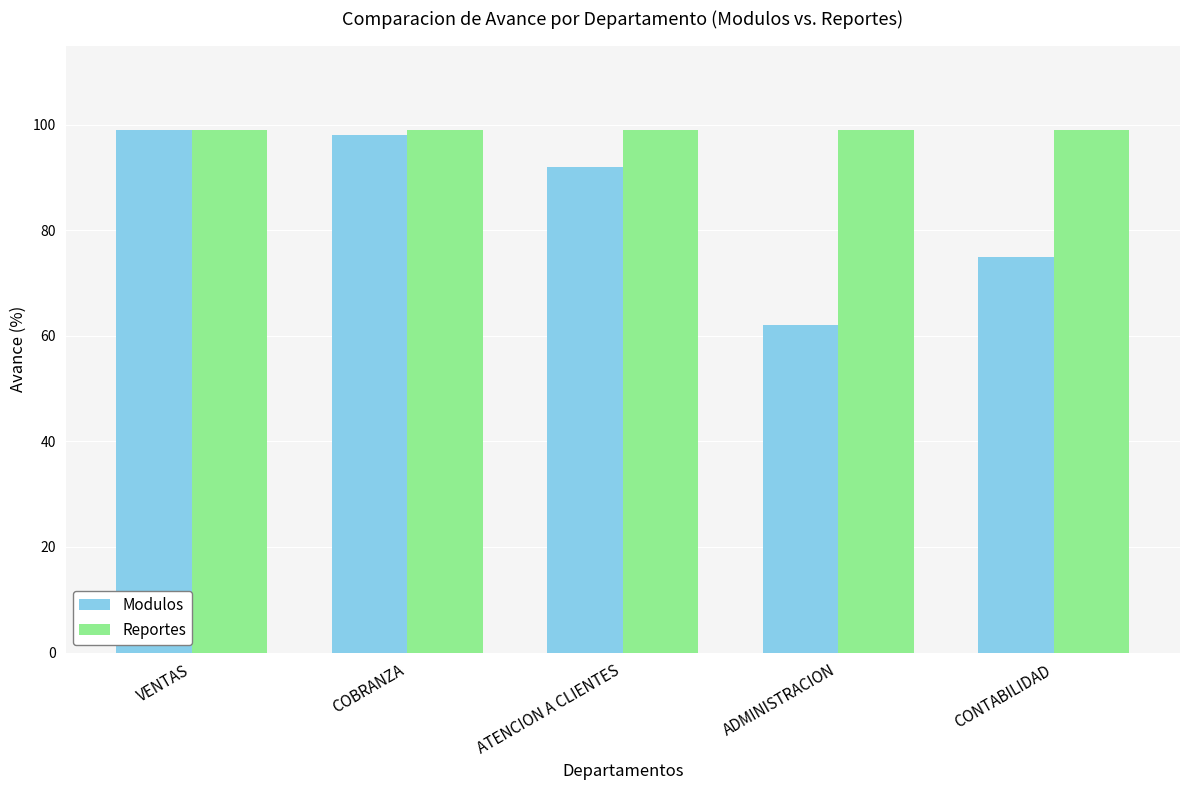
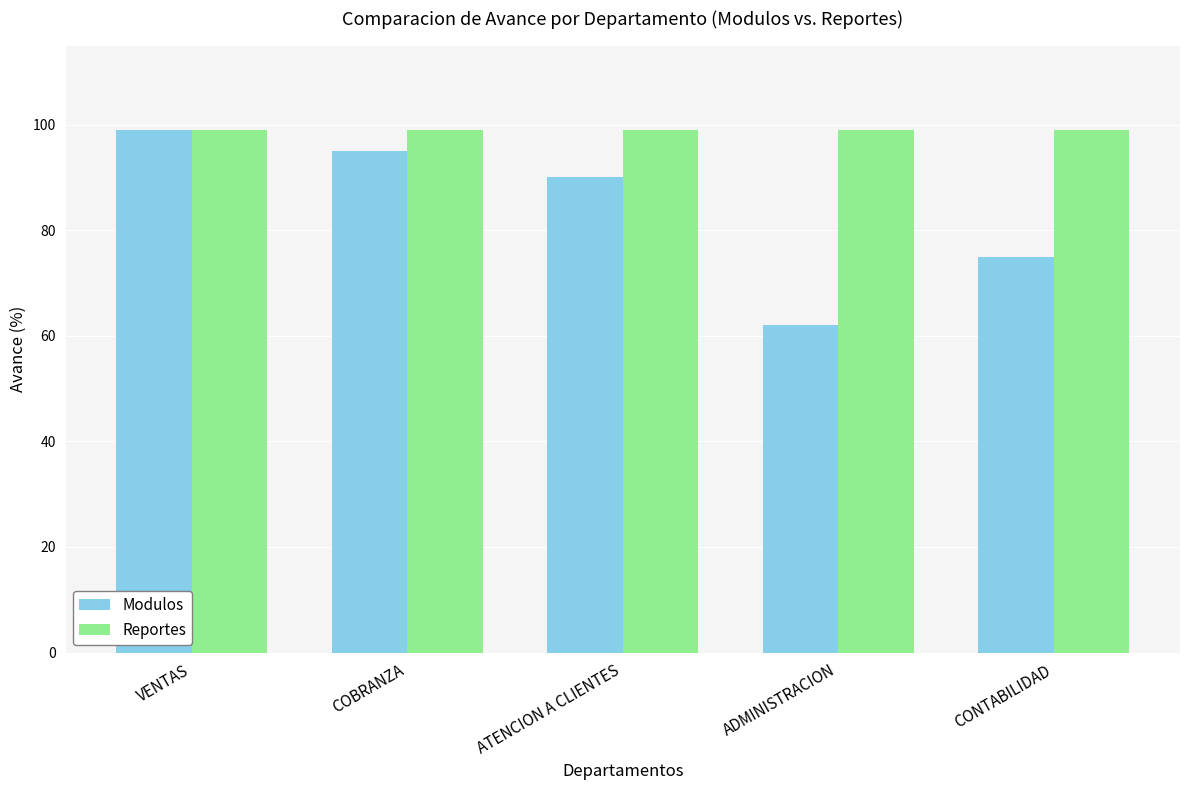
  {
    "Modulos": {
      "VENTAS": 99,
-     "COBRANZA": 98,
-     "ATENCION A CLIENTES": 92,
+     "COBRANZA": 95,
+     "ATENCION A CLIENTES": 90,
      "ADMINISTRACION": 62,
      "CONTABILIDAD": 75
    },
    "Reportes": {
      "VENTAS": 99,
      "COBRANZA": 99,
      "ATENCION A CLIENTES": 99,
      "ADMINISTRACION": 99,
      "CONTABILIDAD": 99
    }
  }
